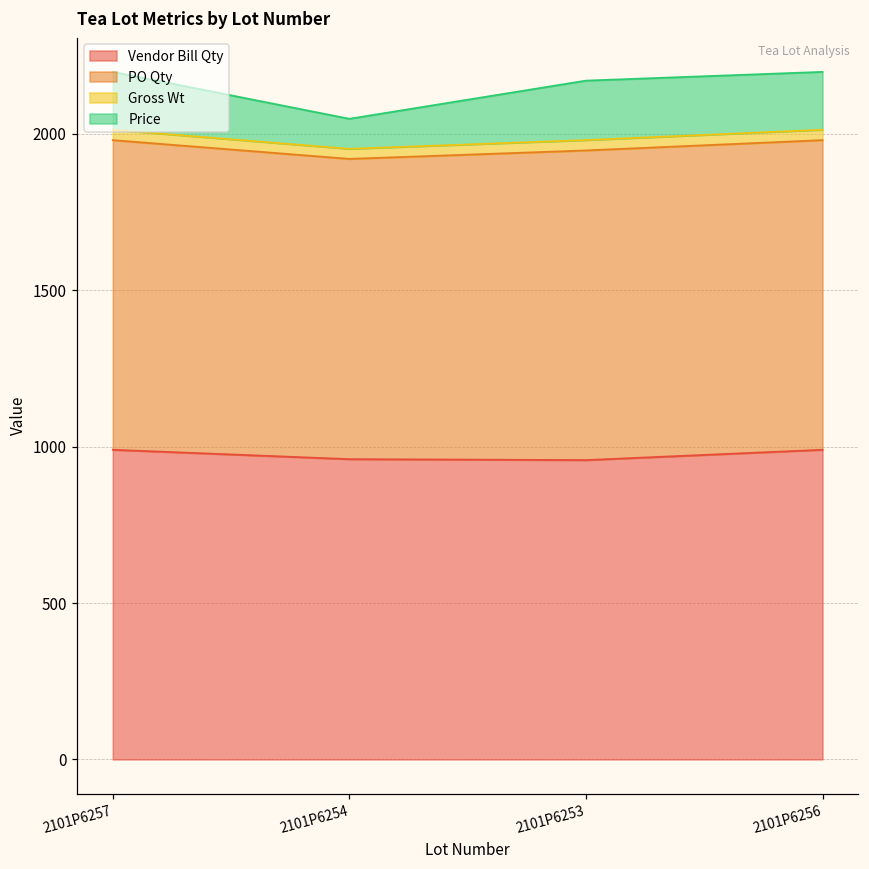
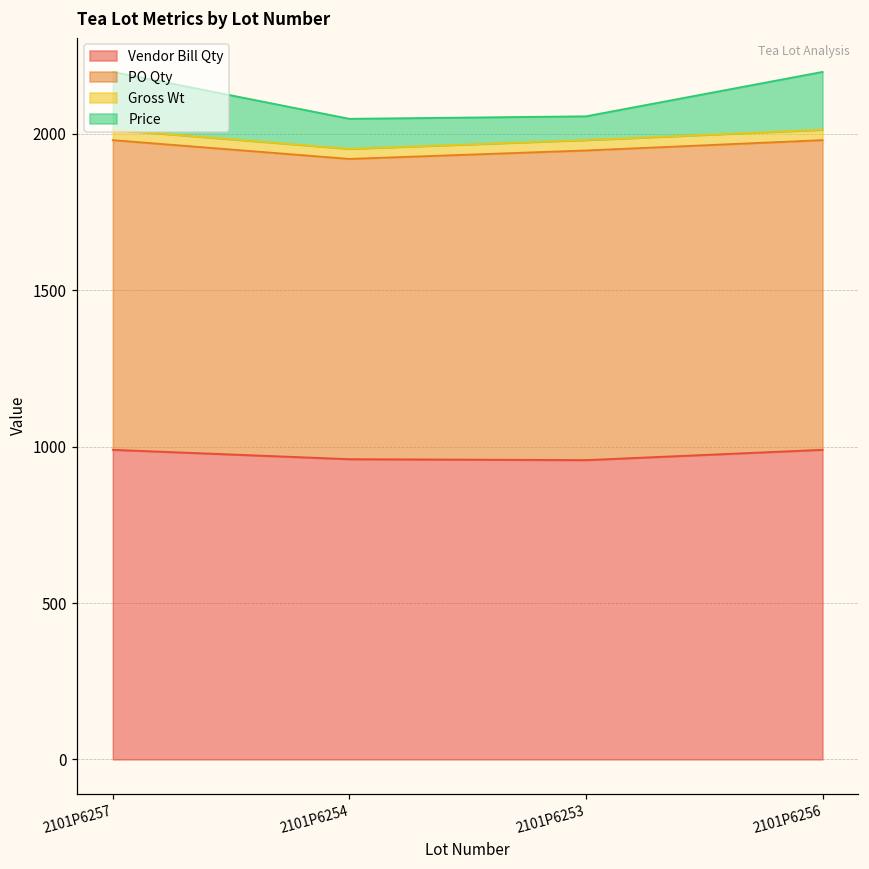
  {
    "Gross Wt": {
      "2101P6254": 30,
      "2101P6253": 30,
      "2101P6256": 30
    },
    "Price": {
      "2101P6254": 100,
-     "2101P6253": 190,
+     "2101P6253": 80,
      "2101P6256": 180
    }
  }
